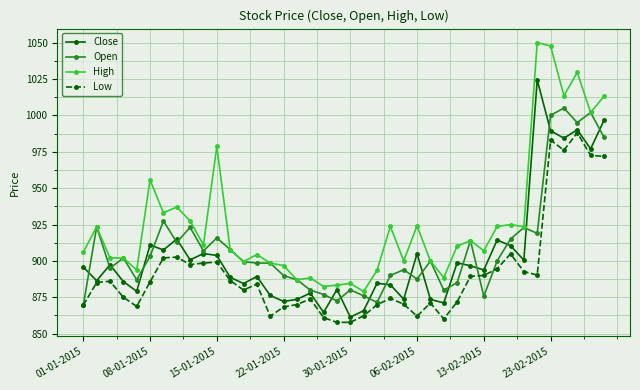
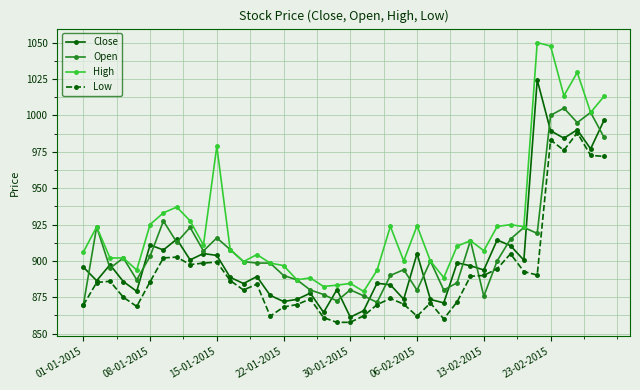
  {
    "Open": {
      "08-01-2015": 903,
      "15-01-2015": 916,
      "22-01-2015": 890,
      "30-01-2015": 880,
-     "06-02-2015": 888,
+     "06-02-2015": 880,
      "13-02-2015": 876,
      "23-02-2015": 1000
    },
    "High": {
      "01-01-2015": 906,
-     "08-01-2015": 956,
+     "08-01-2015": 925,
      "15-01-2015": 979,
      "22-01-2015": 897,
      "30-01-2015": 885,
      "06-02-2015": 924,
      "13-02-2015": 907,
      "23-02-2015": 1048
    }
  }
